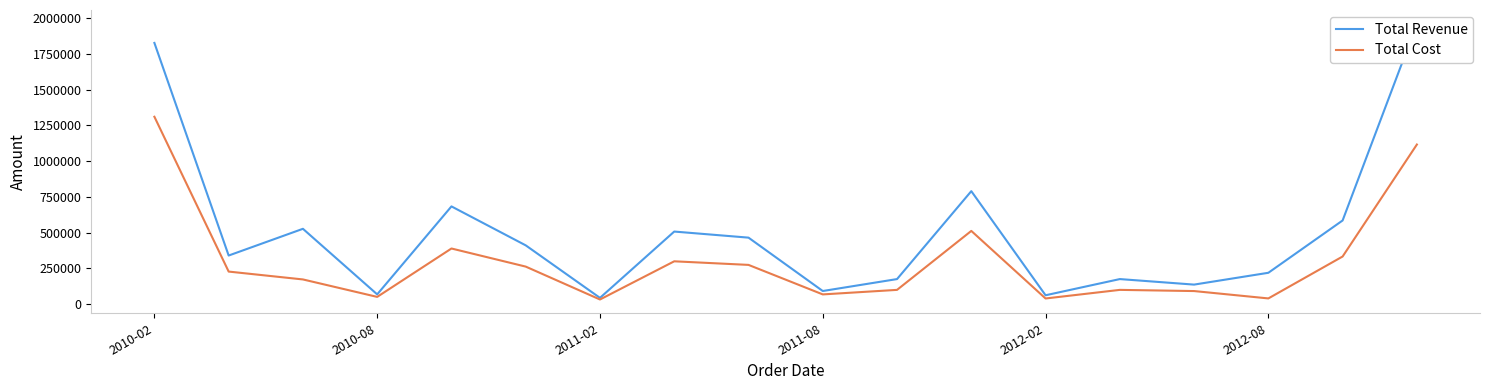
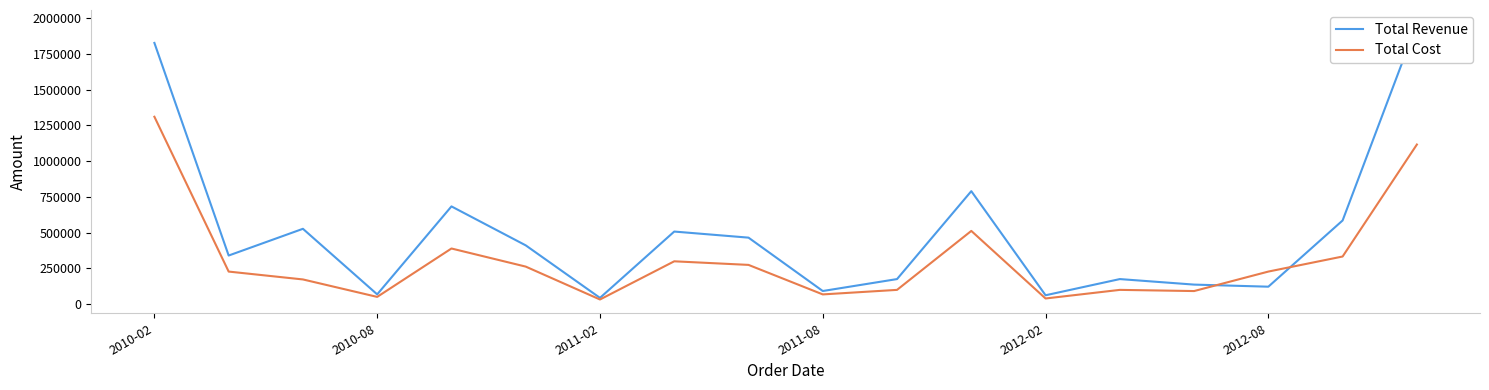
  {
    "Total Revenue": {
      "2010-02": 1830000,
      "2011-08": 90000,
      "2012-02": 60000,
-     "2012-08": 220000
+     "2012-08": 120000
    },
    "Total Cost": {
      "2010-02": 1310000,
      "2011-08": 70000,
      "2012-02": 40000,
-     "2012-08": 40000
+     "2012-08": 230000
    }
  }
